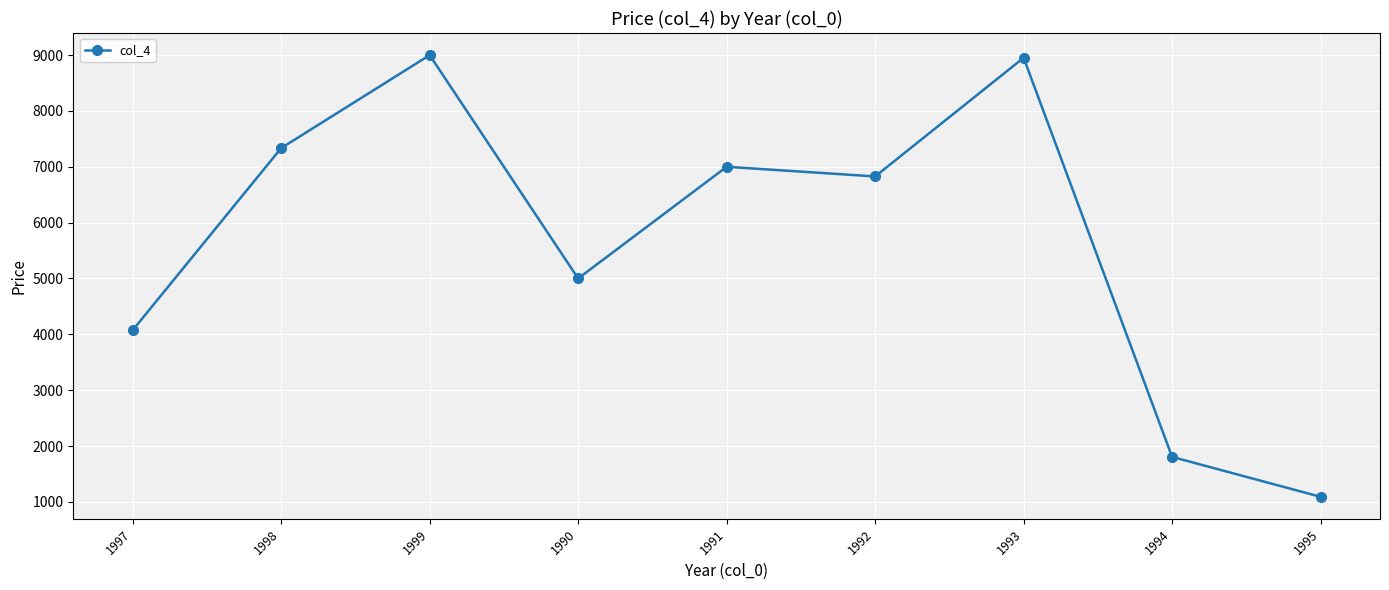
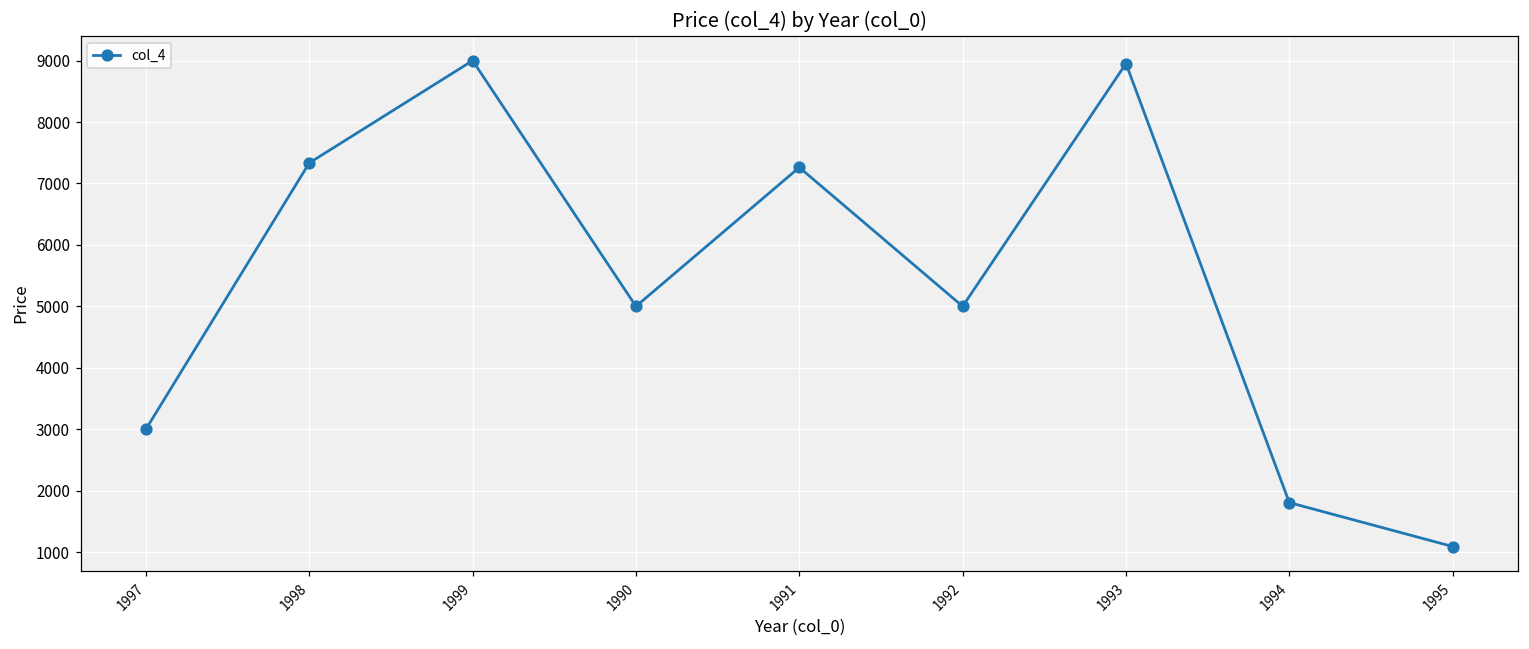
  {
-   "1997": 4100,
+   "1997": 3000,
    "1998": 7300,
    "1999": 9000,
    "1990": 5000,
-   "1991": 7000,
-   "1992": 6800,
+   "1991": 7300,
+   "1992": 5000,
    "1993": 9000,
    "1994": 1800,
    "1995": 1100
  }
